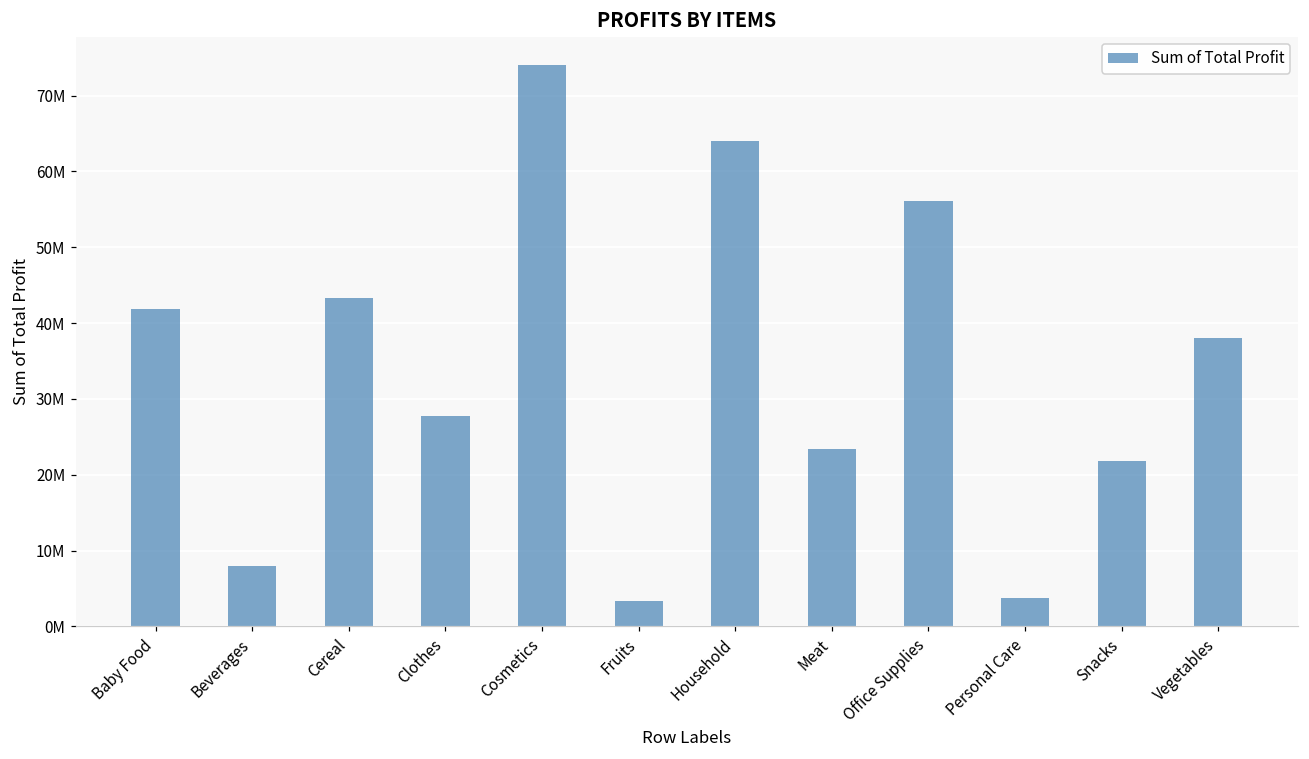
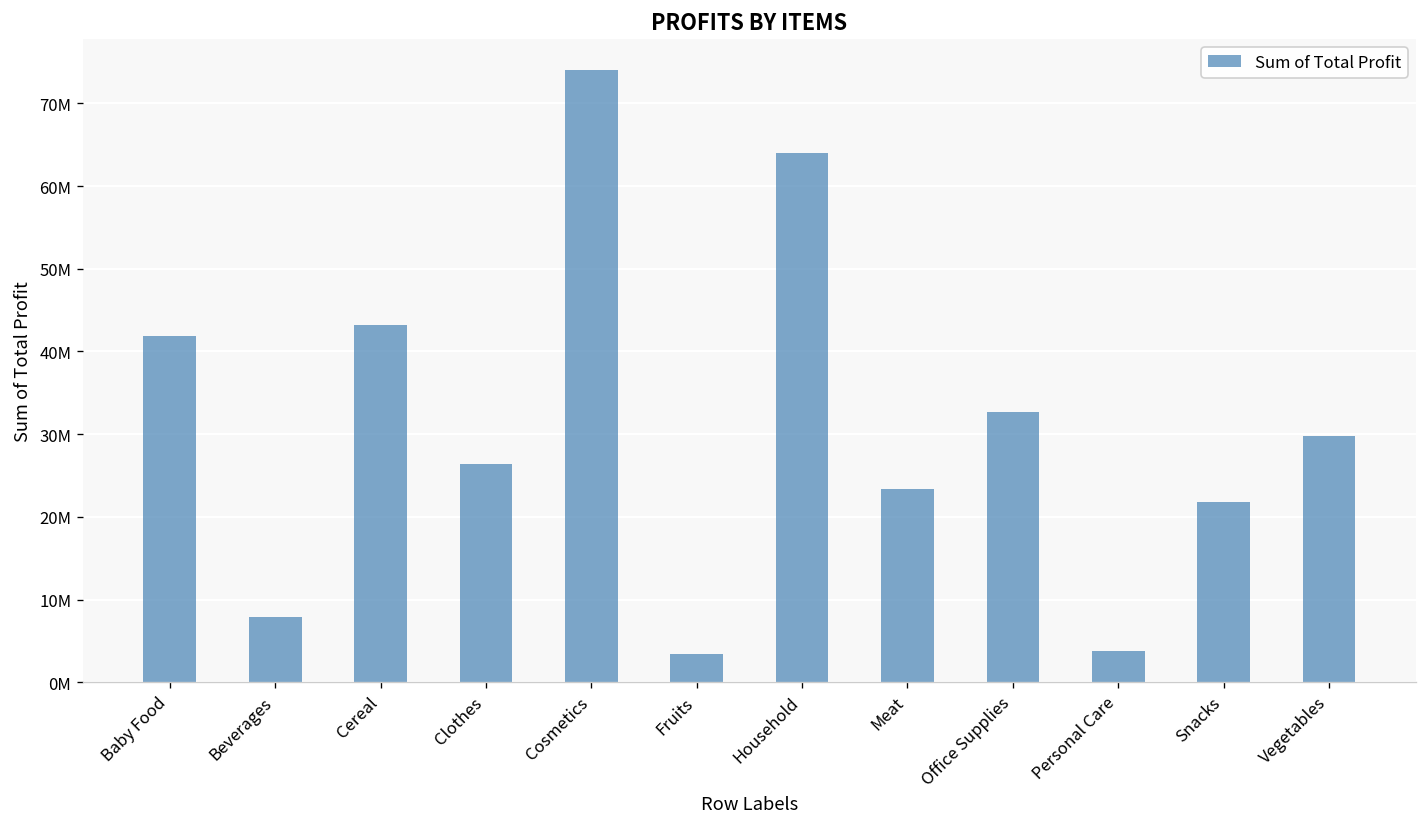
  {
    "Baby Food": 42000000,
    "Beverages": 8000000,
    "Cereal": 43000000,
-   "Clothes": 28000000,
+   "Clothes": 26000000,
    "Cosmetics": 74000000,
    "Fruits": 3000000,
    "Household": 64000000,
    "Meat": 23000000,
-   "Office Supplies": 56000000,
+   "Office Supplies": 33000000,
    "Personal Care": 4000000,
    "Snacks": 22000000,
-   "Vegetables": 38000000
+   "Vegetables": 30000000
  }
